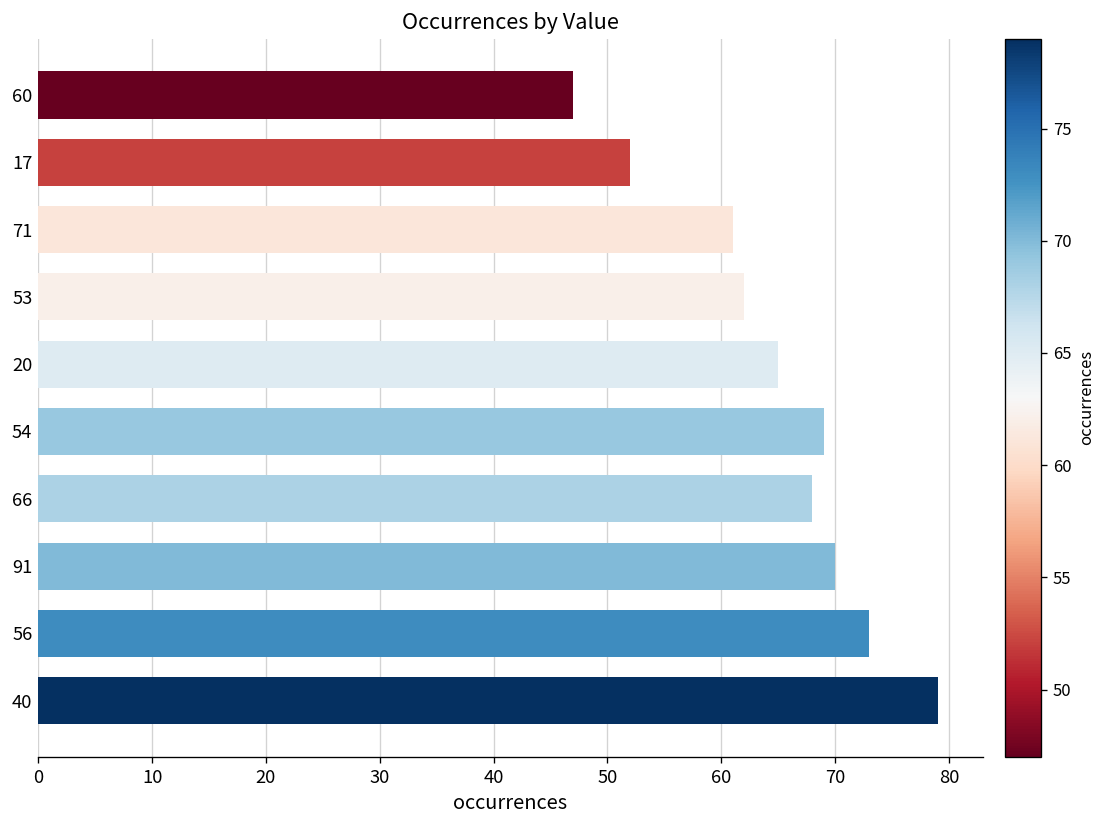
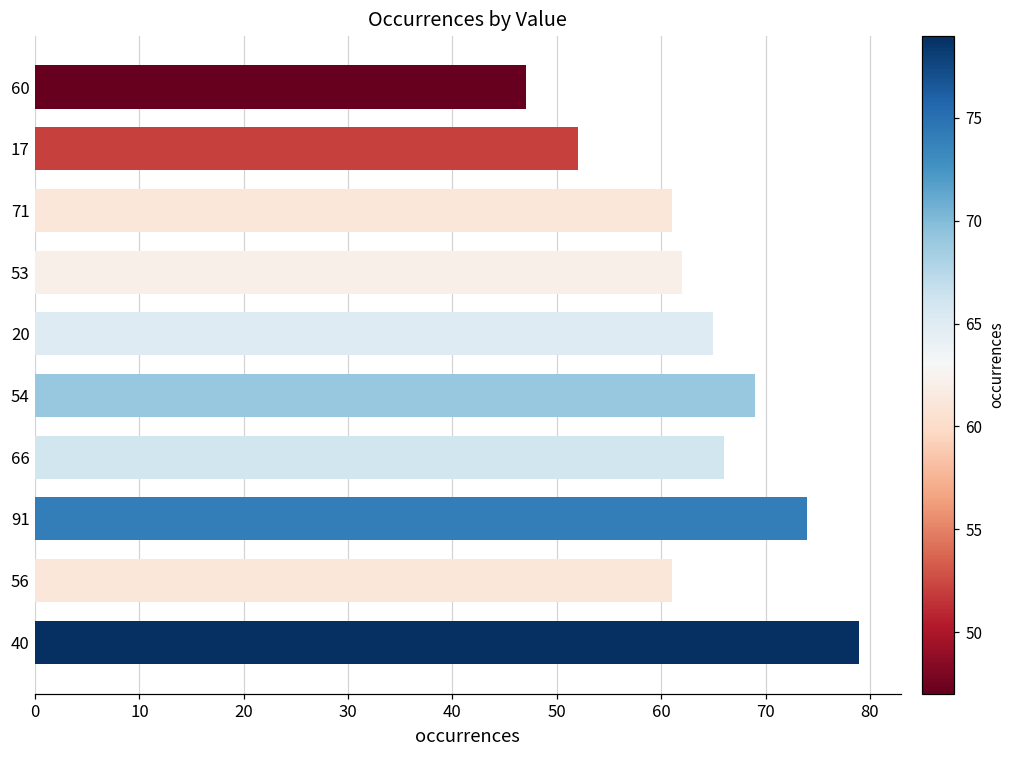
  {
    "60": 47,
    "17": 52,
    "71": 61,
    "53": 62,
    "20": 65,
    "54": 69,
-   "66": 68,
-   "91": 70,
-   "56": 73,
+   "66": 66,
+   "91": 74,
+   "56": 61,
    "40": 79
  }
